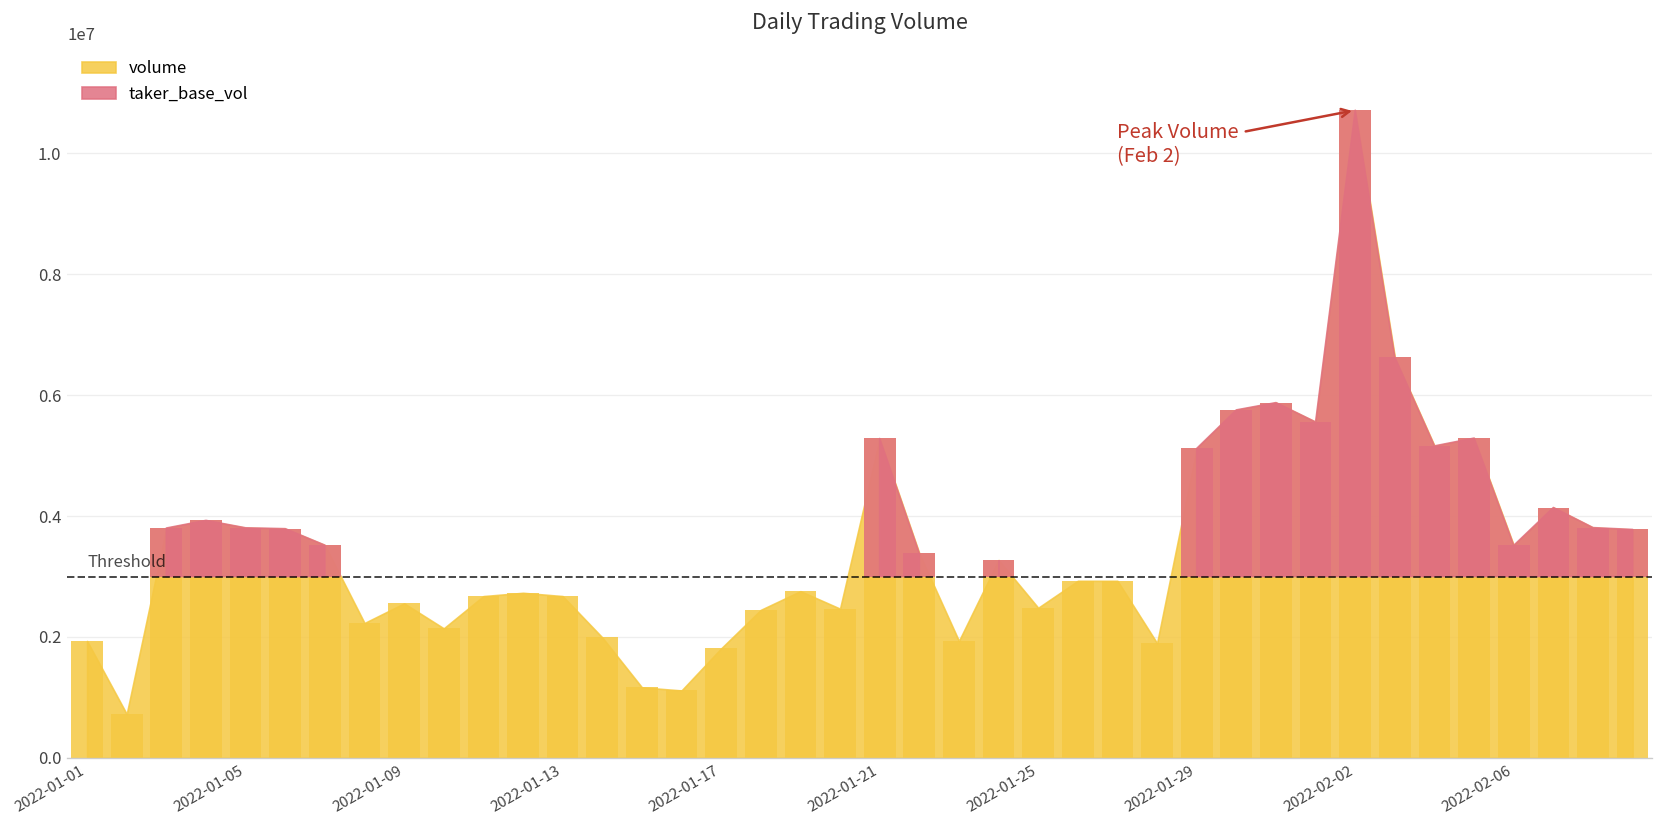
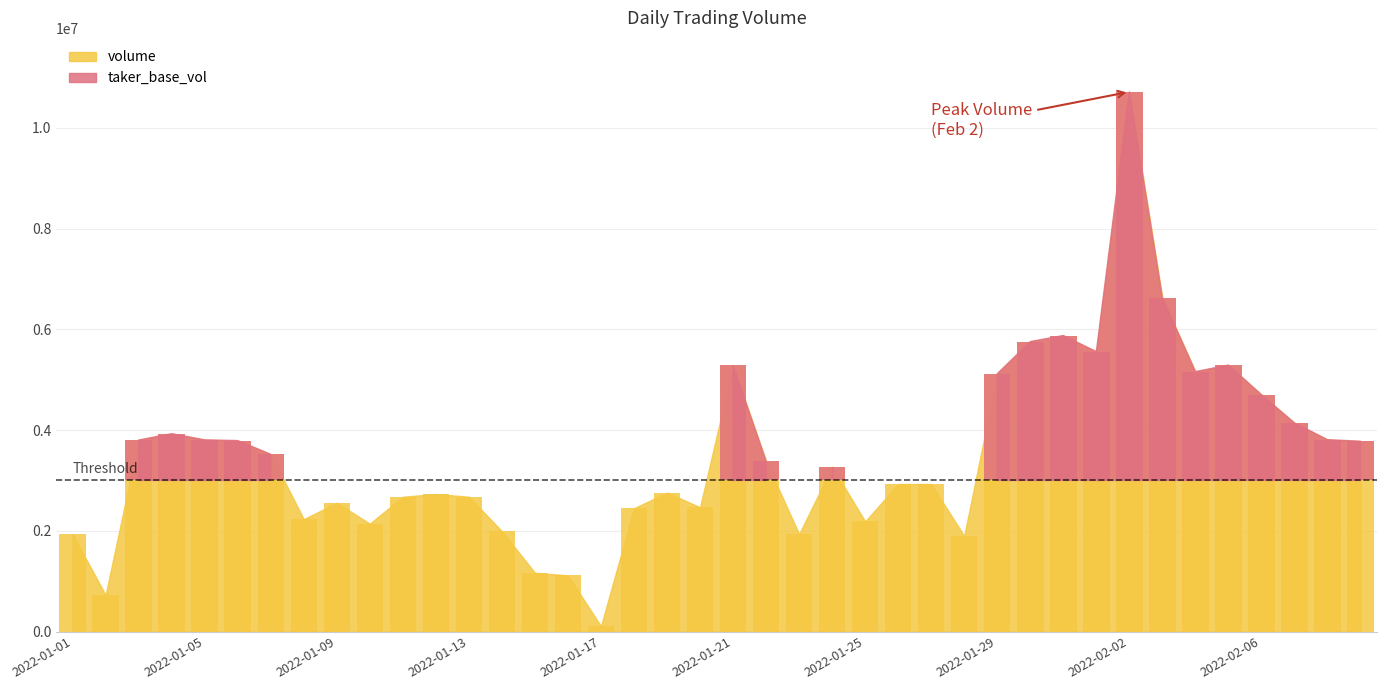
  {
    "volume": {
      "2022-01-01": 1900000,
      "2022-01-05": 3800000,
      "2022-01-09": 2600000,
      "2022-01-13": 2700000,
-     "2022-01-17": 1800000,
+     "2022-01-17": 100000,
      "2022-01-21": 5300000,
-     "2022-01-25": 2500000,
+     "2022-01-25": 2200000,
      "2022-01-29": 5100000,
-     "2022-02-06": 3500000
+     "2022-02-06": 4700000
    }
  }
